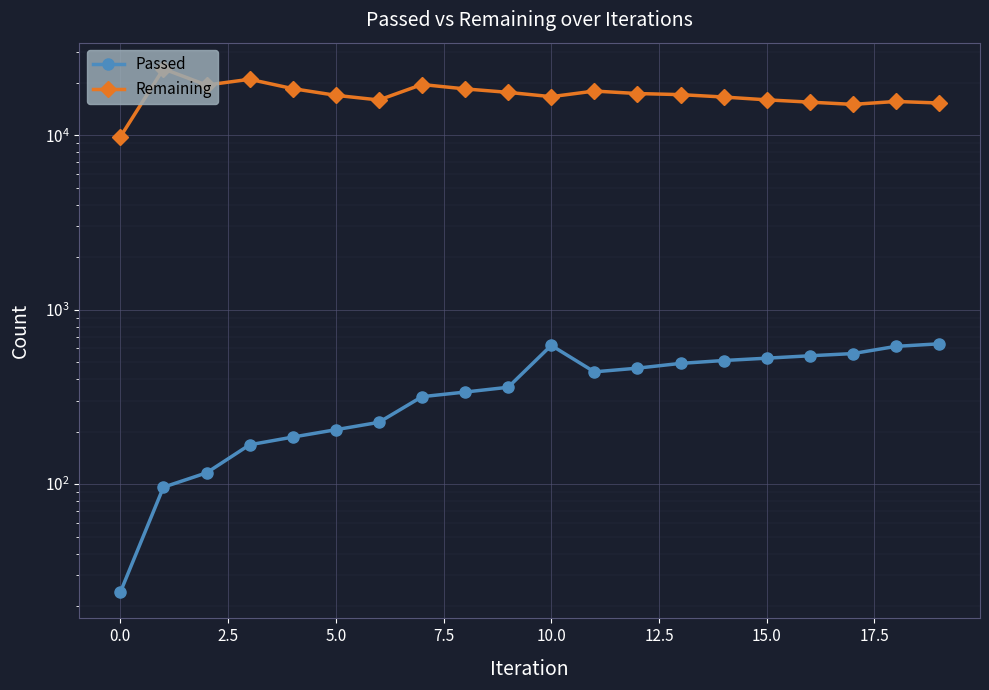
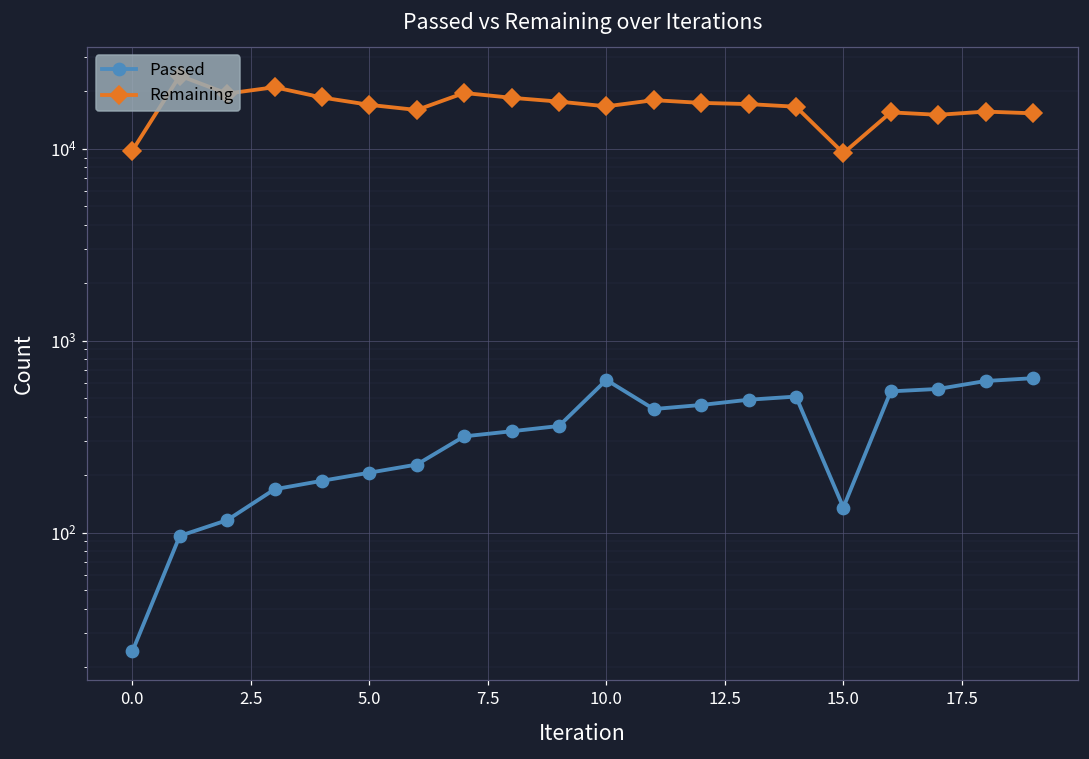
  {
    "Passed": {
      "0.0": 24,
      "5.0": 210,
      "10.0": 620,
-     "15.0": 530
+     "15.0": 140
    },
    "Remaining": {
      "0.0": 10000,
      "5.0": 17000,
      "10.0": 17000,
-     "15.0": 16000
+     "15.0": 9000
    }
  }
